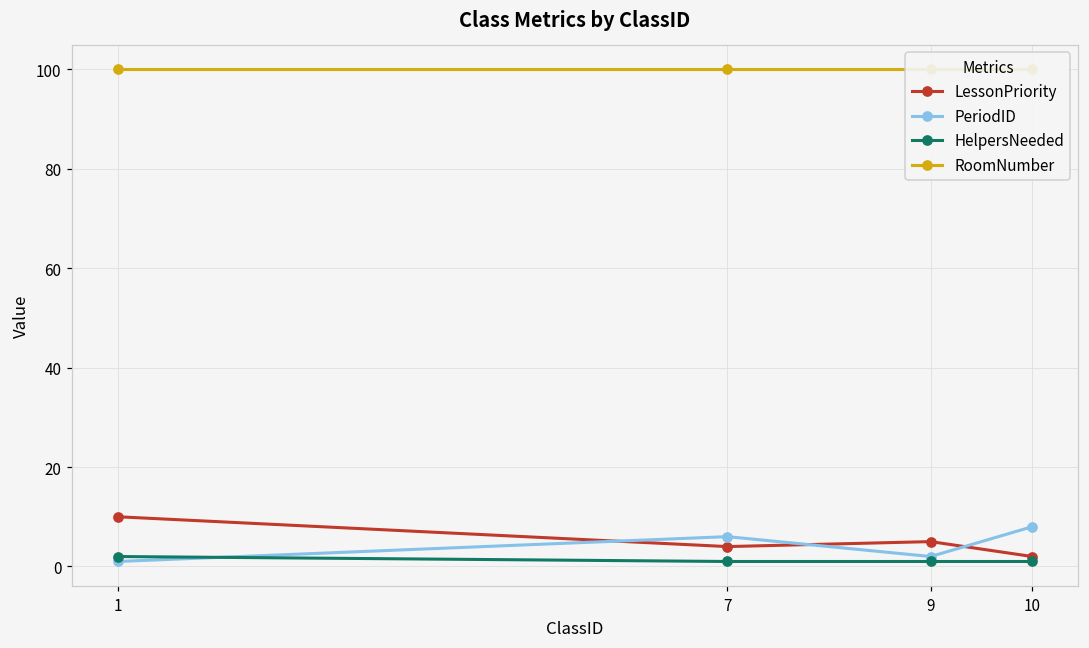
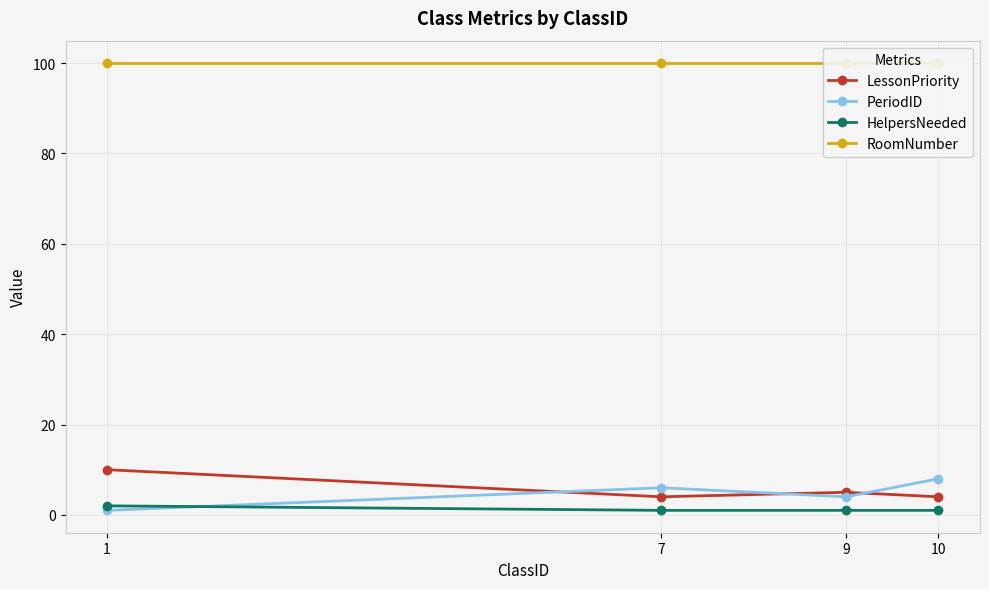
  {
    "LessonPriority": {
      "1": 10,
      "7": 4,
      "9": 5,
-     "10": 2
+     "10": 4
    },
    "PeriodID": {
      "1": 1,
      "7": 6,
-     "9": 2,
+     "9": 4,
      "10": 8
    },
    "HelpersNeeded": {
      "1": 2,
      "7": 1,
      "9": 1,
      "10": 1
    },
    "RoomNumber": {
      "1": 100,
      "7": 100
    }
  }
